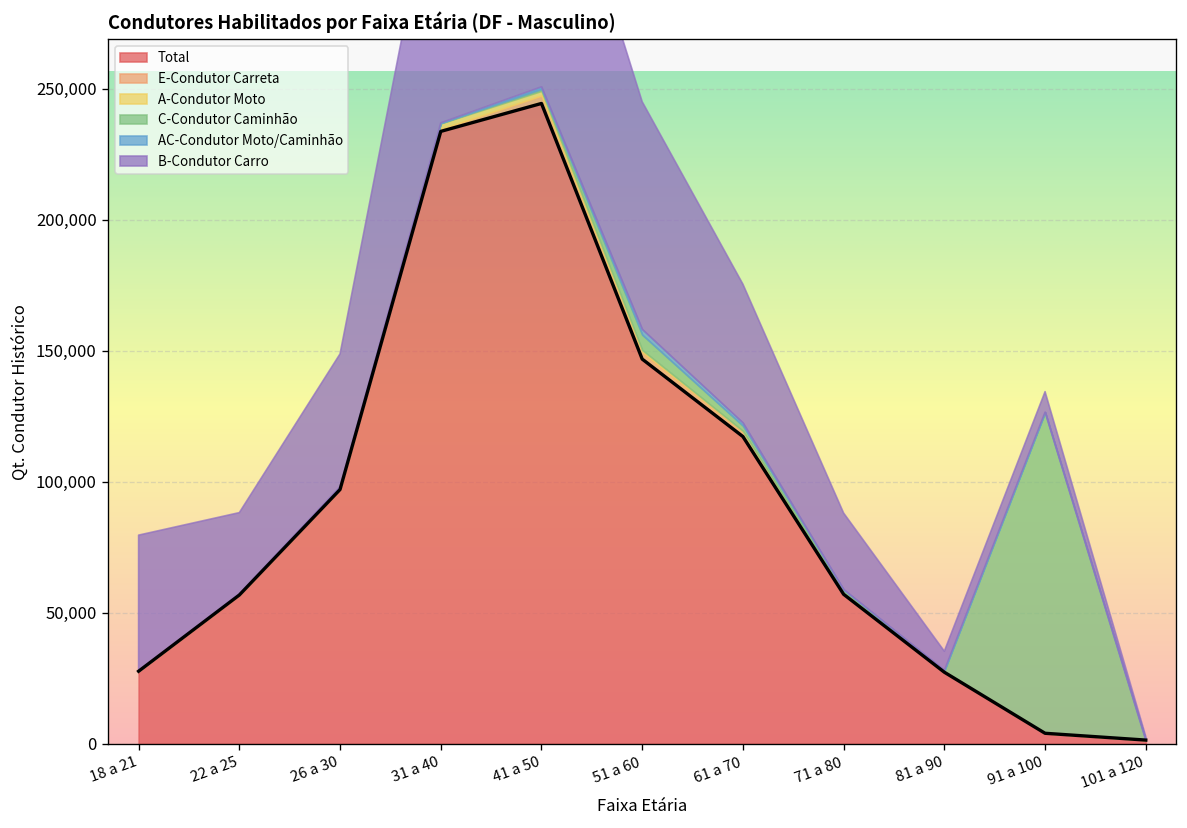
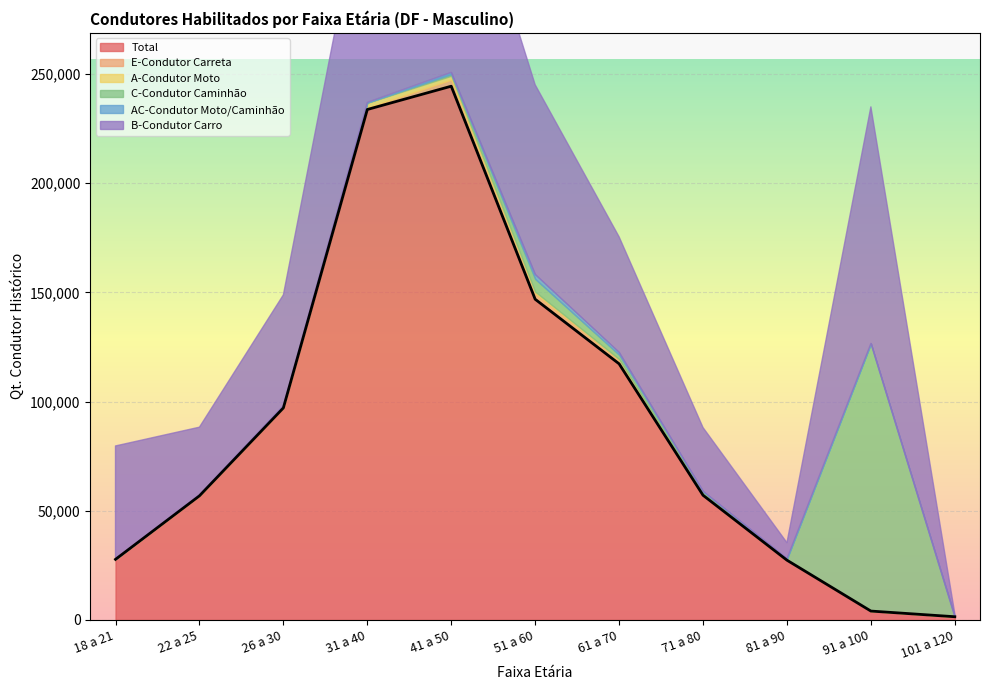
  {
    "Total": {
      "41 a 50": "244,000",
      "51 a 60": "147,000",
      "61 a 70": "117,000"
    },
    "C-Condutor Caminhão": {
      "51 a 60": "6,000"
    },
    "AC-Condutor Moto/Caminhão": {
      "51 a 60": "2,000"
    },
    "B-Condutor Carro": {
      "18 a 21": "52,000",
      "22 a 25": "31,000",
      "26 a 30": "51,000",
      "51 a 60": "87,000",
      "61 a 70": "53,000",
      "71 a 80": "29,000",
      "81 a 90": "7,000",
-     "91 a 100": "8,000",
+     "91 a 100": "108,000",
      "101 a 120": "1,000"
    }
  }
